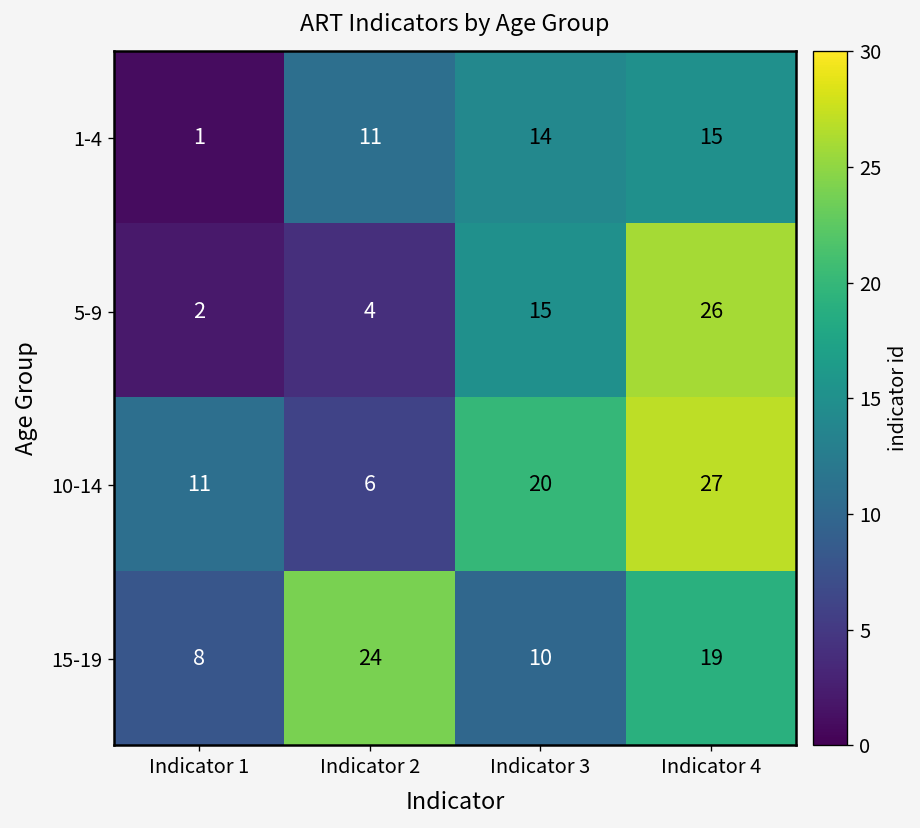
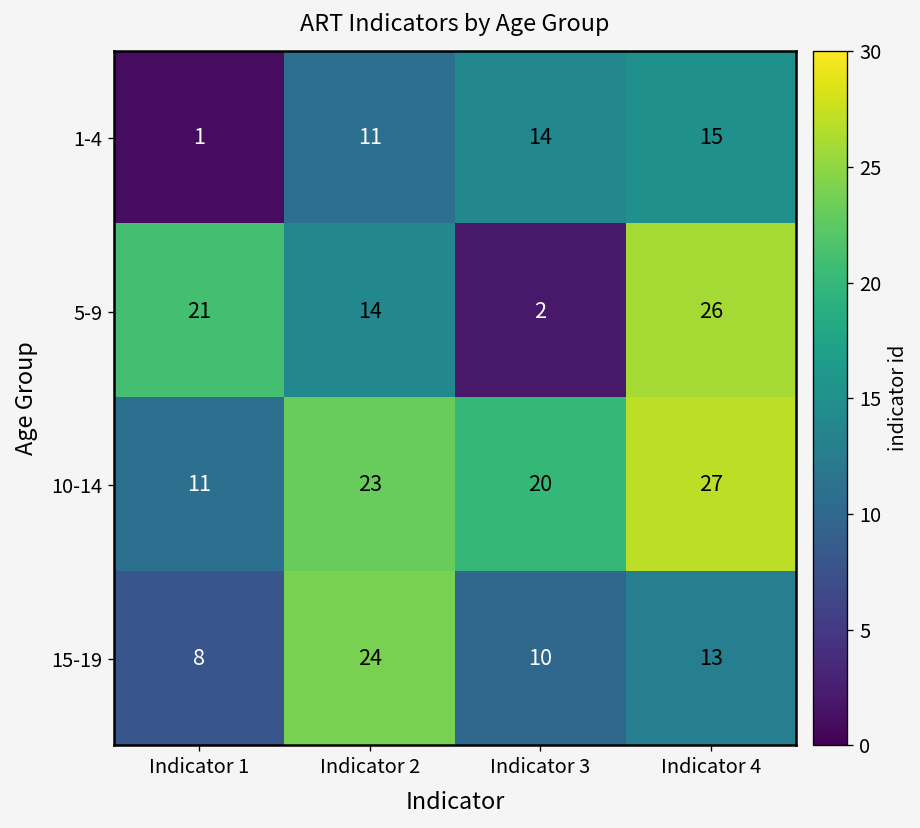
  {
    "1-4": {
      "Indicator 1": 1,
      "Indicator 2": 11,
      "Indicator 3": 14,
      "Indicator 4": 15
    },
    "5-9": {
-     "Indicator 1": 2,
-     "Indicator 2": 4,
-     "Indicator 3": 15,
+     "Indicator 1": 21,
+     "Indicator 2": 14,
+     "Indicator 3": 2,
      "Indicator 4": 26
    },
    "10-14": {
      "Indicator 1": 11,
-     "Indicator 2": 6,
+     "Indicator 2": 23,
      "Indicator 3": 20,
      "Indicator 4": 27
    },
    "15-19": {
      "Indicator 1": 8,
      "Indicator 2": 24,
      "Indicator 3": 10,
-     "Indicator 4": 19
+     "Indicator 4": 13
    }
  }
